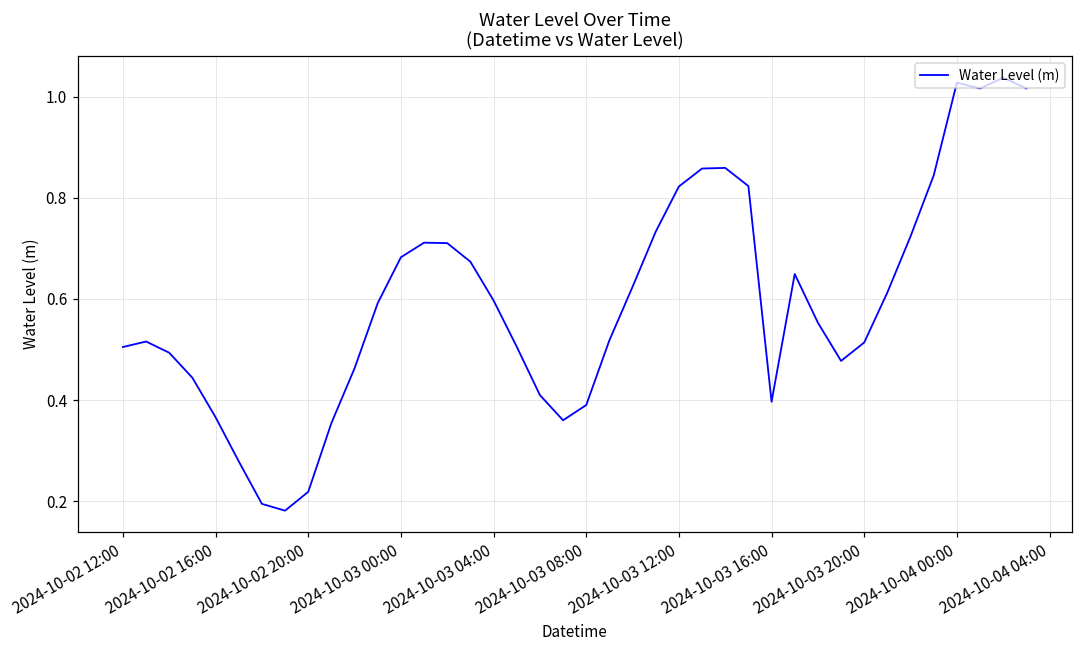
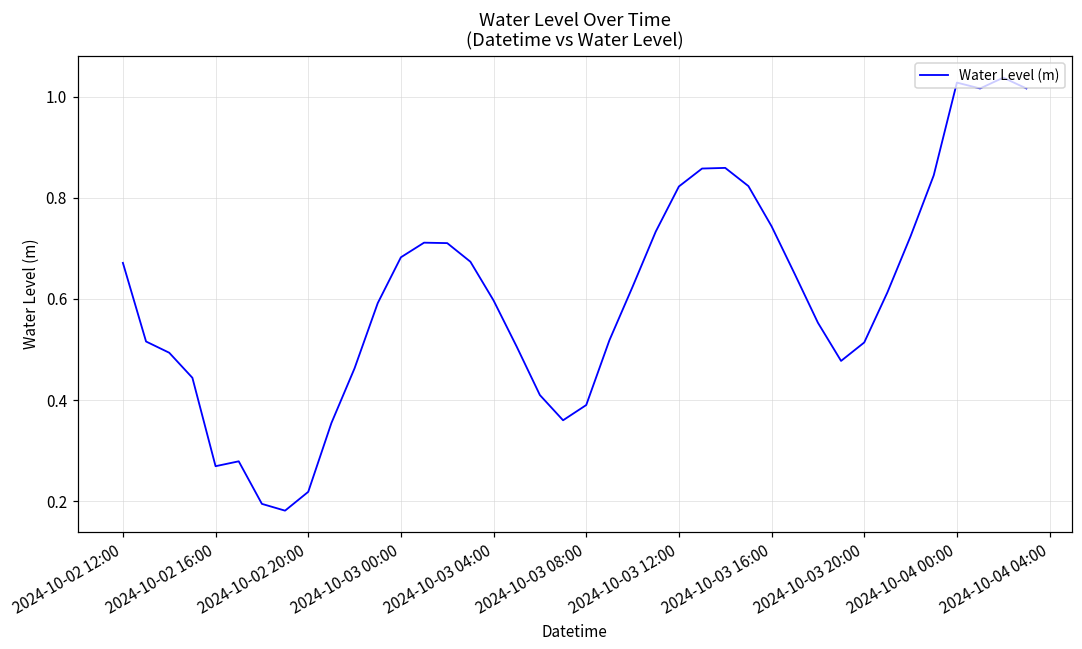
  {
-   "2024-10-02 12:00": 0.50,
-   "2024-10-02 16:00": 0.37,
+   "2024-10-02 12:00": 0.67,
+   "2024-10-02 16:00": 0.27,
    "2024-10-02 20:00": 0.22,
    "2024-10-03 00:00": 0.68,
    "2024-10-03 04:00": 0.60,
    "2024-10-03 08:00": 0.39,
    "2024-10-03 12:00": 0.82,
-   "2024-10-03 16:00": 0.40,
+   "2024-10-03 16:00": 0.74,
    "2024-10-03 20:00": 0.51
  }
